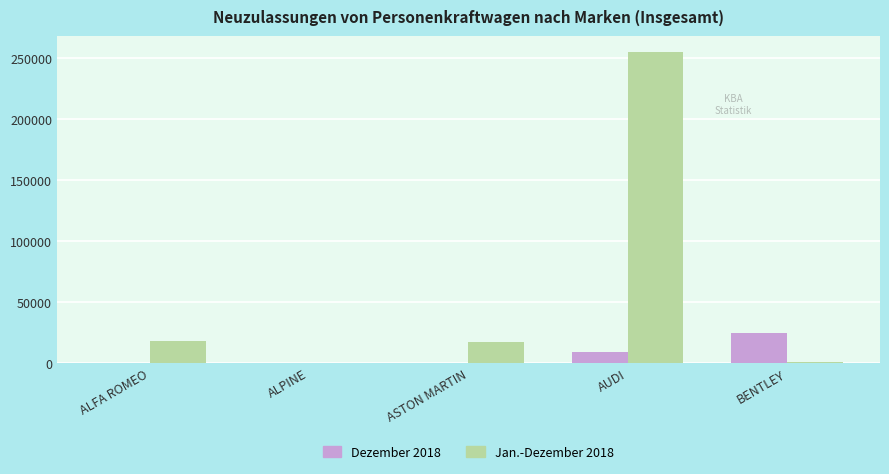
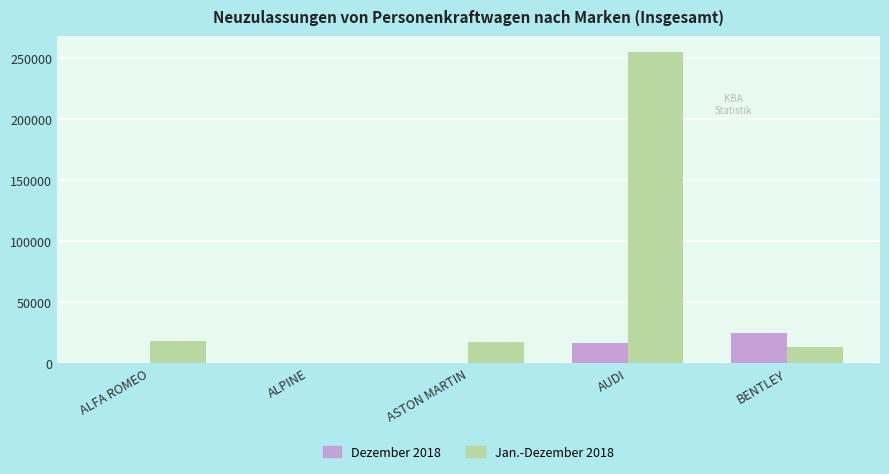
  {
    "Dezember 2018": {
-     "AUDI": 9000,
+     "AUDI": 17000,
      "BENTLEY": 25000
    },
    "Jan.-Dezember 2018": {
      "ALFA ROMEO": 18000,
      "ASTON MARTIN": 17000,
      "AUDI": 255000,
-     "BENTLEY": 1000
+     "BENTLEY": 13000
    }
  }
